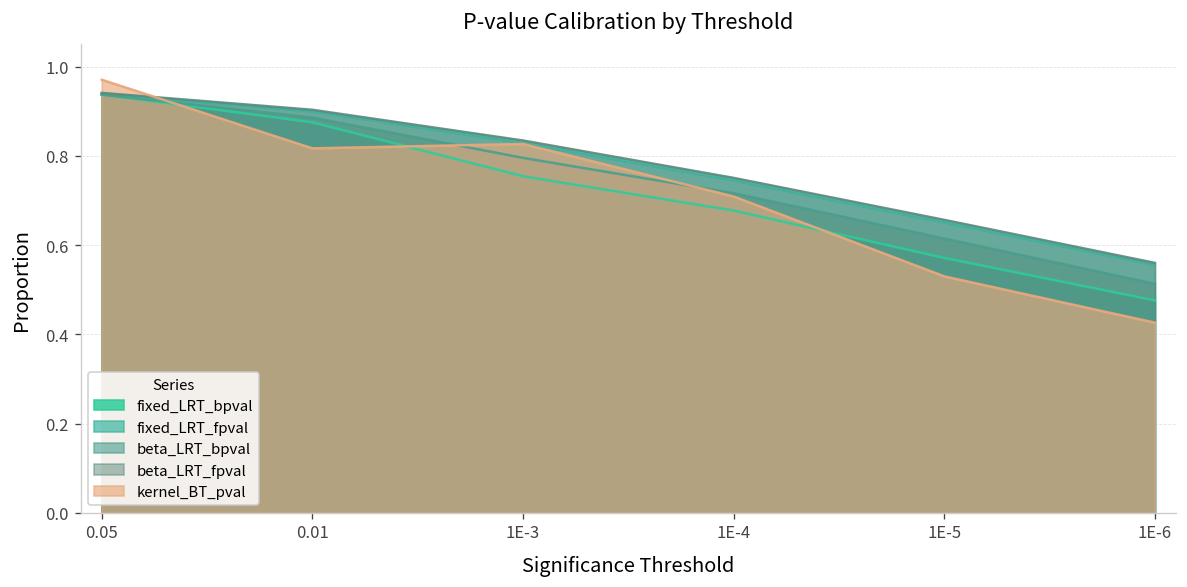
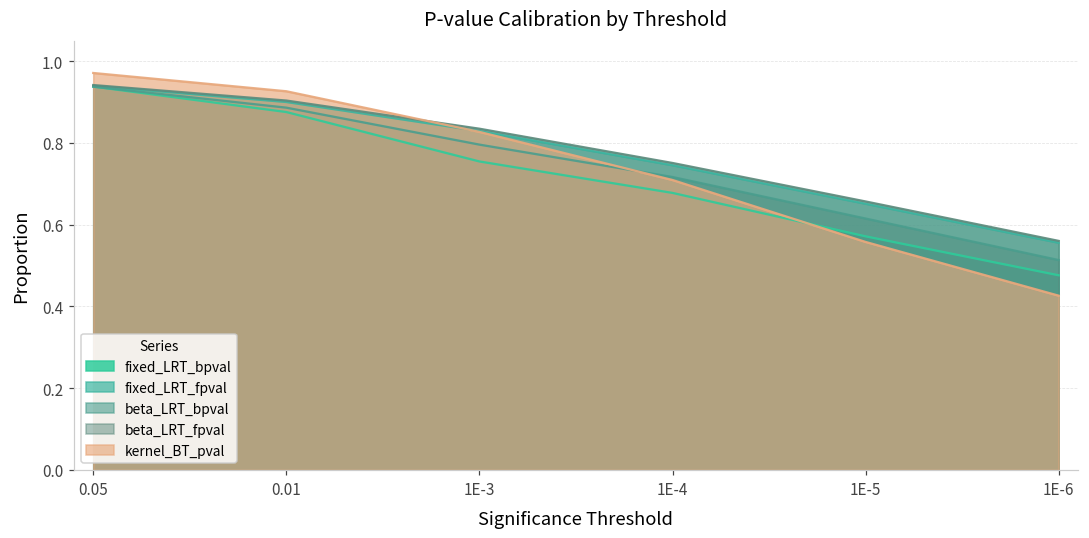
  {
    "kernel_BT_pval": {
      "0.05": 0.97,
-     "0.01": 0.82,
+     "0.01": 0.93,
      "1E-4": 0.71,
-     "1E-5": 0.53,
+     "1E-5": 0.56,
      "1E-6": 0.43
    }
  }
